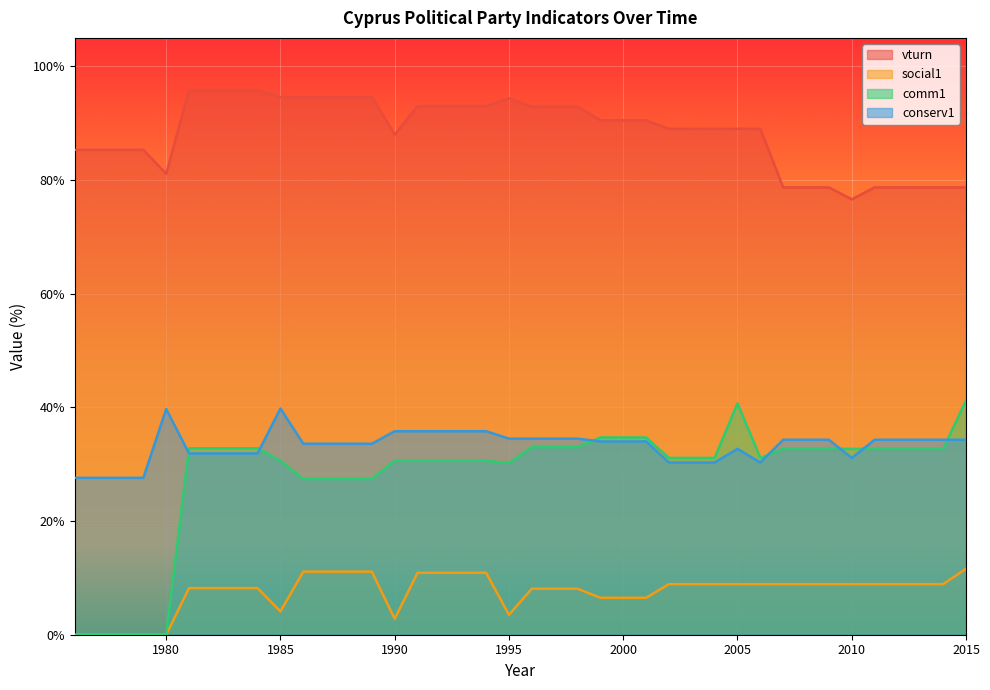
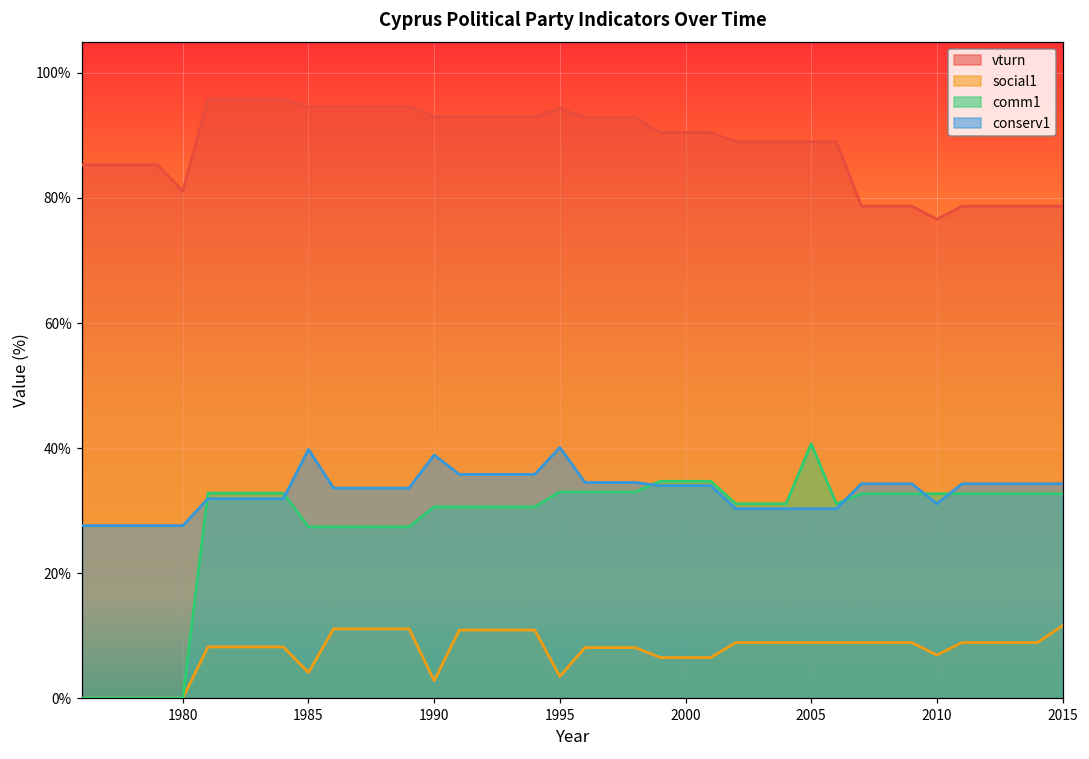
  {
    "vturn": {
      "1980": "81%",
      "1985": "95%",
-     "1990": "88%",
+     "1990": "93%",
      "1995": "94%",
      "2000": "91%",
      "2005": "89%",
      "2010": "77%",
      "2015": "79%"
    },
    "social1": {
      "1985": "4%",
      "1990": "3%",
      "1995": "4%",
      "2000": "7%",
      "2005": "9%",
-     "2010": "9%",
+     "2010": "7%",
      "2015": "12%"
    },
    "comm1": {
-     "1985": "31%",
+     "1985": "27%",
      "1990": "31%",
-     "1995": "30%",
+     "1995": "33%",
      "2000": "35%",
      "2005": "41%",
      "2010": "33%",
-     "2015": "41%"
+     "2015": "33%"
    },
    "conserv1": {
-     "1980": "40%",
+     "1980": "28%",
      "1985": "40%",
-     "1990": "36%",
-     "1995": "35%",
+     "1990": "39%",
+     "1995": "40%",
      "2000": "34%",
-     "2005": "33%",
+     "2005": "30%",
      "2010": "31%",
      "2015": "34%"
    }
  }
